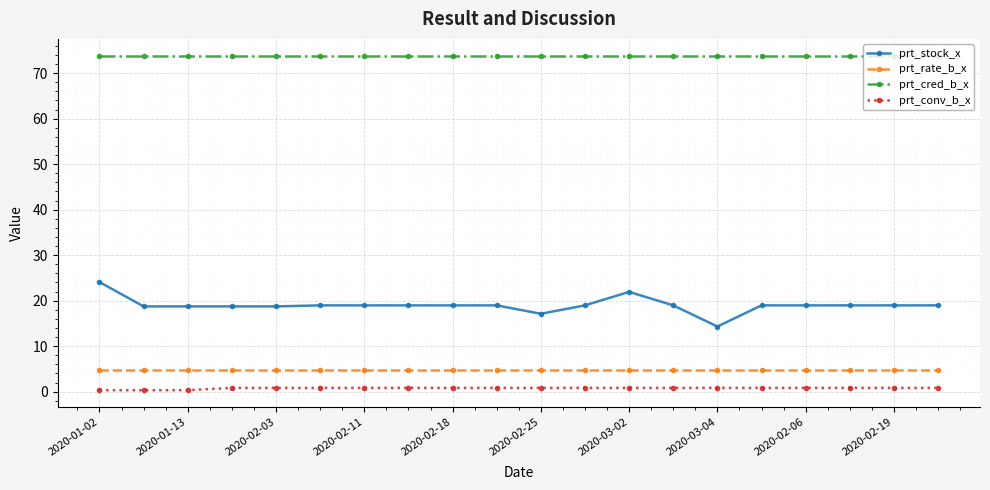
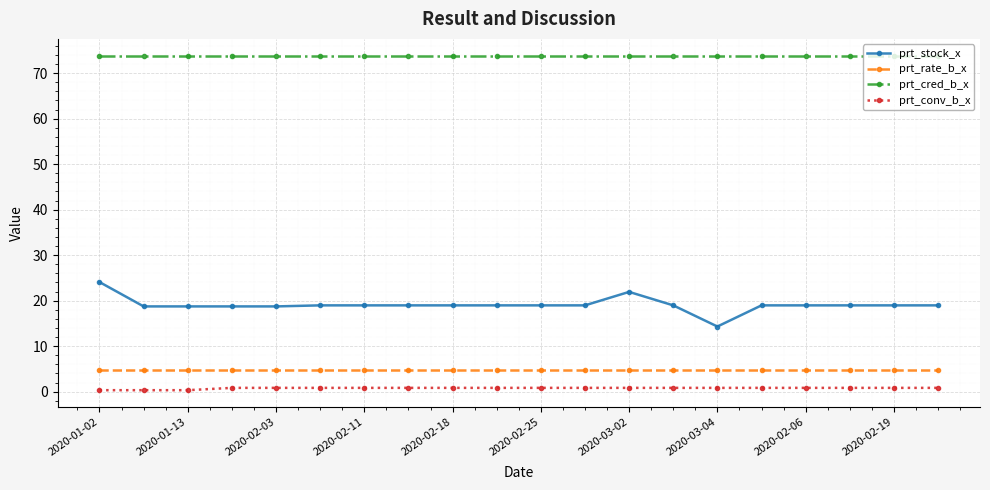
  {
    "prt_stock_x": {
      "2020-01-02": 24,
      "2020-01-13": 19,
      "2020-02-03": 19,
      "2020-02-11": 19,
      "2020-02-18": 19,
-     "2020-02-25": 17,
+     "2020-02-25": 19,
      "2020-03-02": 22,
      "2020-03-04": 14,
      "2020-02-06": 19,
      "2020-02-19": 19
    },
    "prt_rate_b_x": {
      "2020-01-02": 5,
      "2020-01-13": 5,
      "2020-02-03": 5,
      "2020-02-11": 5,
      "2020-02-18": 5,
      "2020-02-25": 5,
      "2020-03-02": 5,
      "2020-03-04": 5,
      "2020-02-06": 5,
      "2020-02-19": 5
    },
    "prt_cred_b_x": {
      "2020-01-02": 74,
      "2020-01-13": 74,
      "2020-02-03": 74,
      "2020-02-11": 74,
      "2020-02-18": 74,
      "2020-02-25": 74,
      "2020-03-02": 74,
      "2020-03-04": 74,
      "2020-02-06": 74
    },
    "prt_conv_b_x": {
      "2020-01-02": 0,
      "2020-01-13": 0,
      "2020-02-03": 1,
      "2020-02-11": 1,
      "2020-02-18": 1,
      "2020-02-25": 1,
      "2020-03-02": 1,
      "2020-03-04": 1,
      "2020-02-06": 1,
      "2020-02-19": 1
    }
  }
